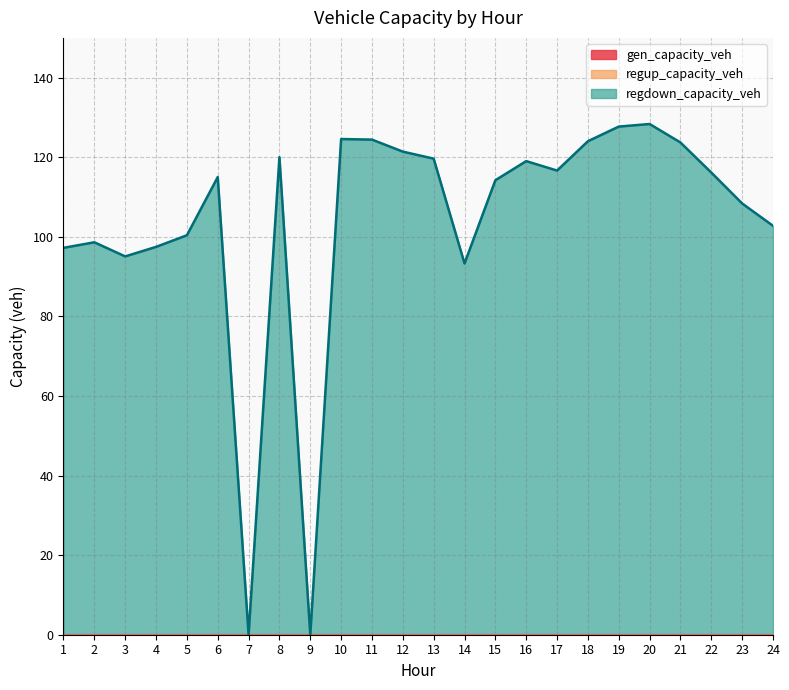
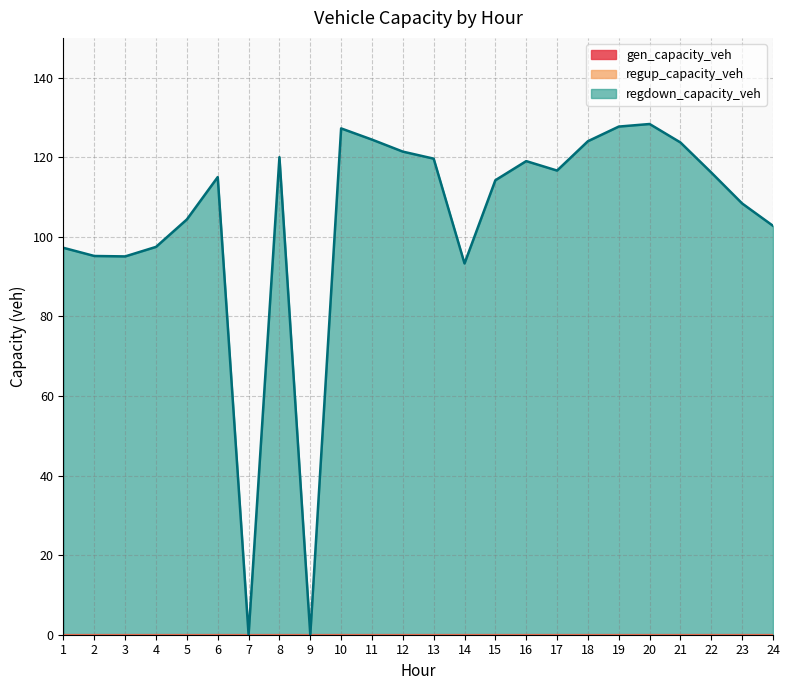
  {
    "regup_capacity_veh": {
      "1": 0,
      "2": 0,
      "3": 0,
      "4": 0,
      "5": 0,
      "6": 0,
      "8": 0,
      "10": 0,
      "11": 0,
      "12": 0,
      "13": 0,
      "14": 0,
      "15": 0,
      "16": 0,
      "17": 0,
      "18": 0,
      "19": 0,
      "20": 0,
      "21": 0,
      "22": 0,
      "23": 0,
      "24": 0
    },
    "regdown_capacity_veh": {
      "1": 97,
-     "2": 99,
+     "2": 95,
      "3": 95,
      "4": 97,
-     "5": 100,
+     "5": 104,
      "6": 115,
      "8": 120,
-     "10": 125,
+     "10": 127,
      "11": 124,
      "12": 121,
      "13": 120,
      "14": 93,
      "15": 114,
      "16": 119,
      "17": 117,
      "18": 124,
      "19": 128,
      "20": 128,
      "21": 124,
      "22": 116,
      "23": 108,
      "24": 103
    }
  }
